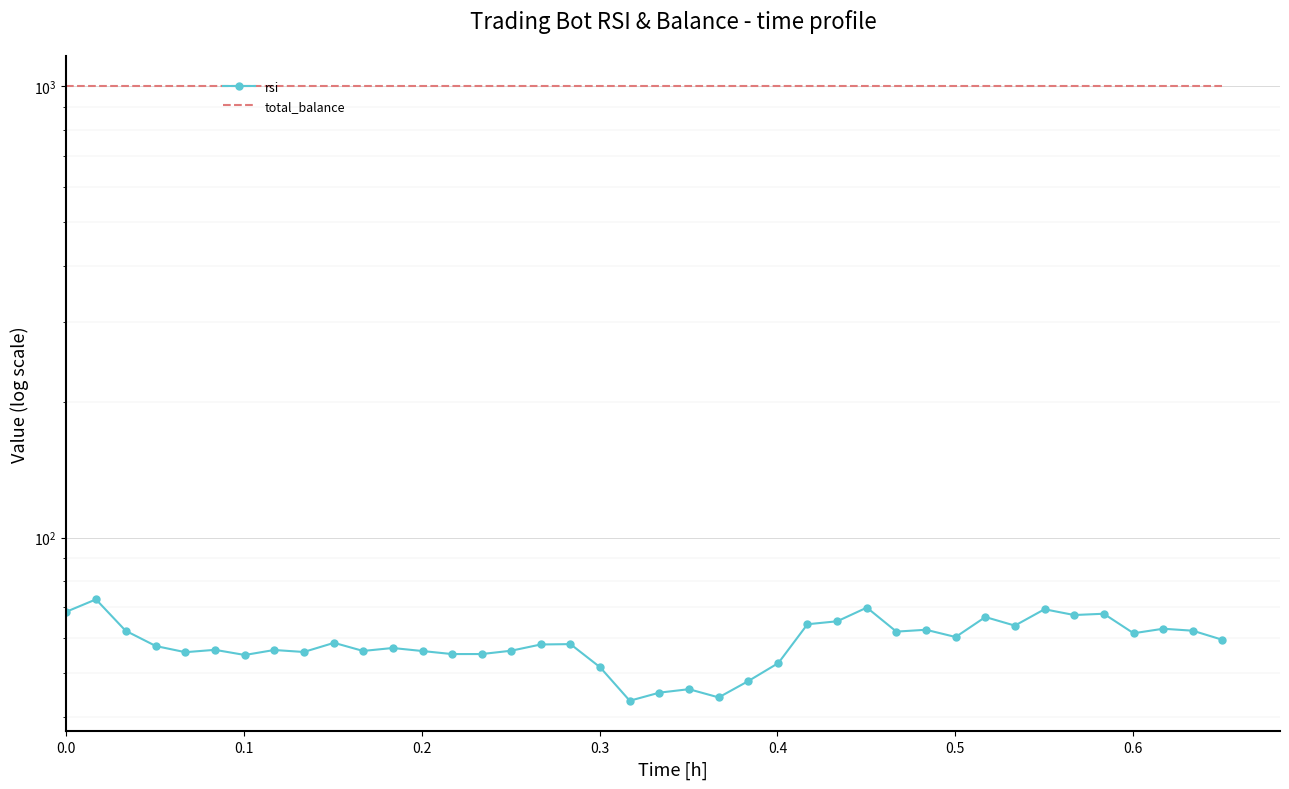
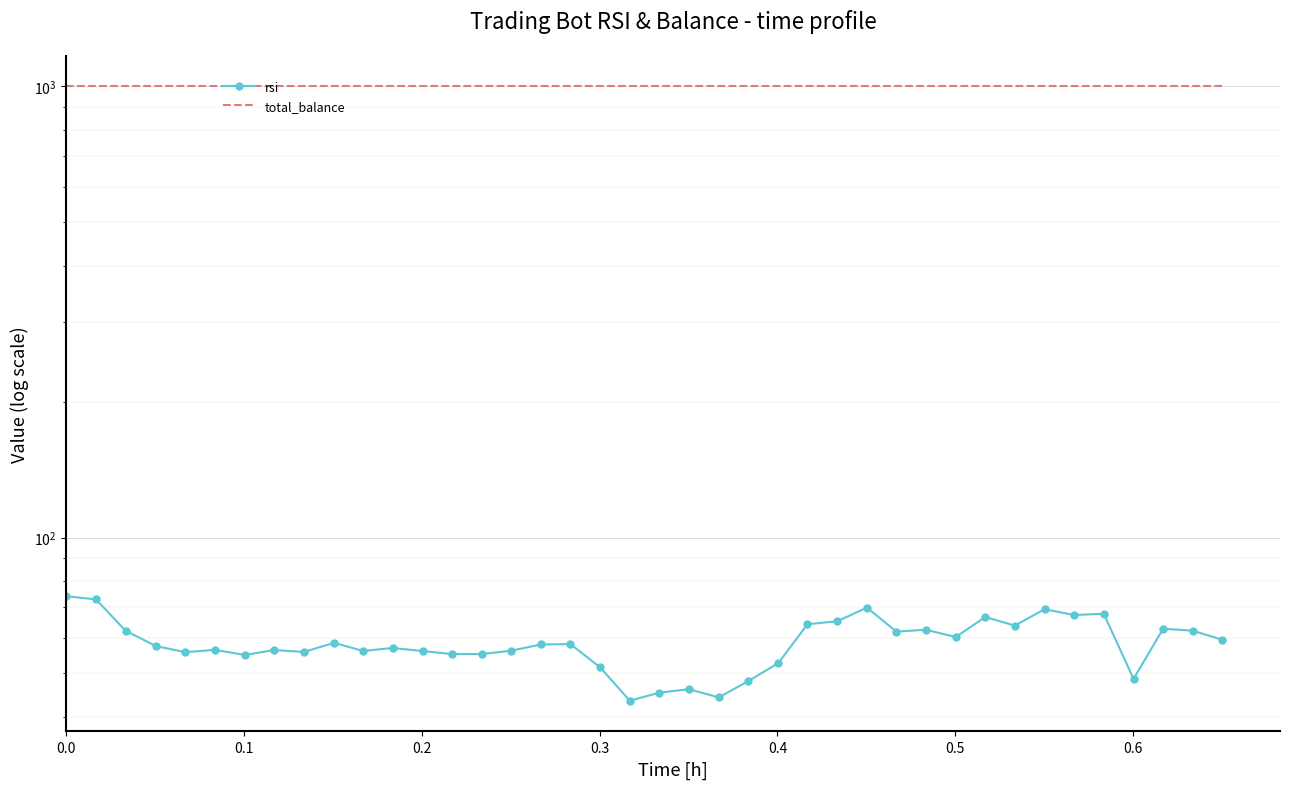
  {
    "rsi": {
-     "0.0": 69,
+     "0.0": 74,
      "0.2": 56,
      "0.3": 52,
      "0.5": 60,
-     "0.6": 61
+     "0.6": 49
    },
    "total_balance": {
      "0.0": 1000,
      "0.2": 1000,
      "0.3": 1000,
      "0.5": 1000,
      "0.6": 1000
    }
  }
